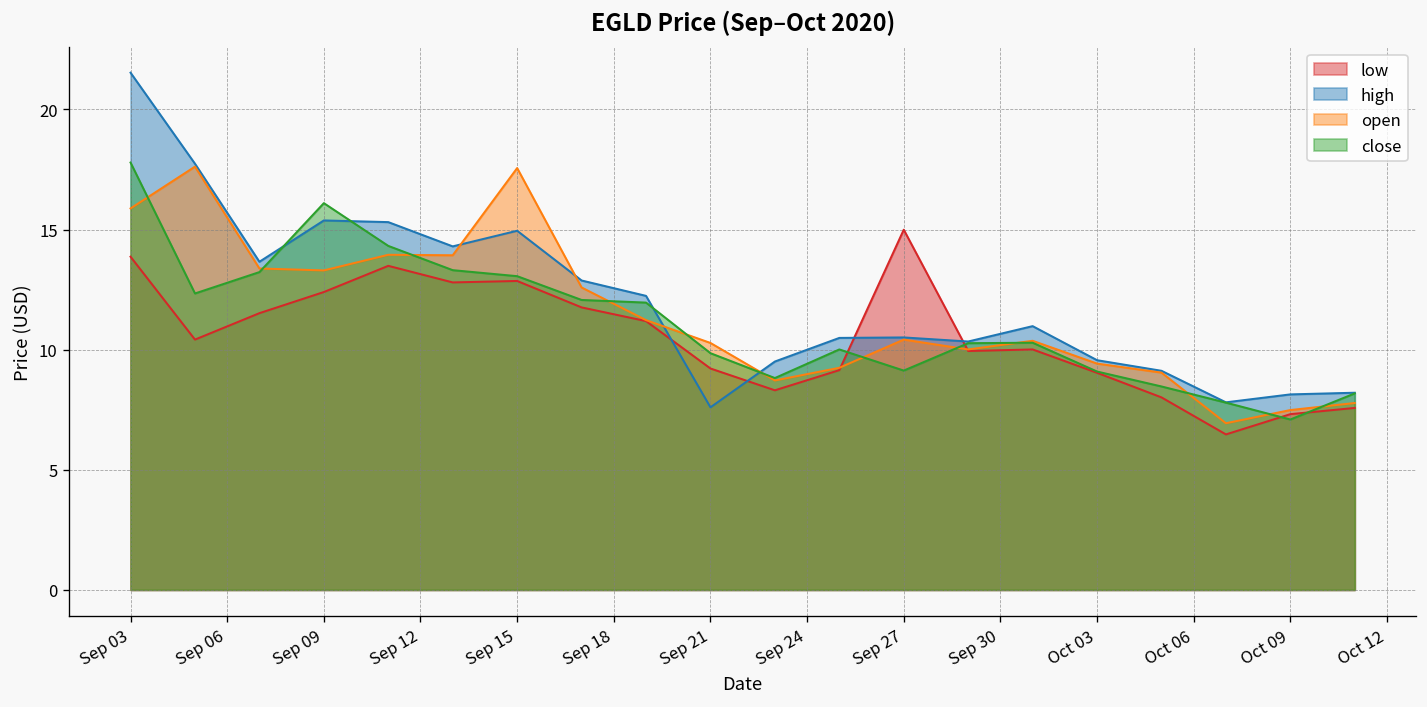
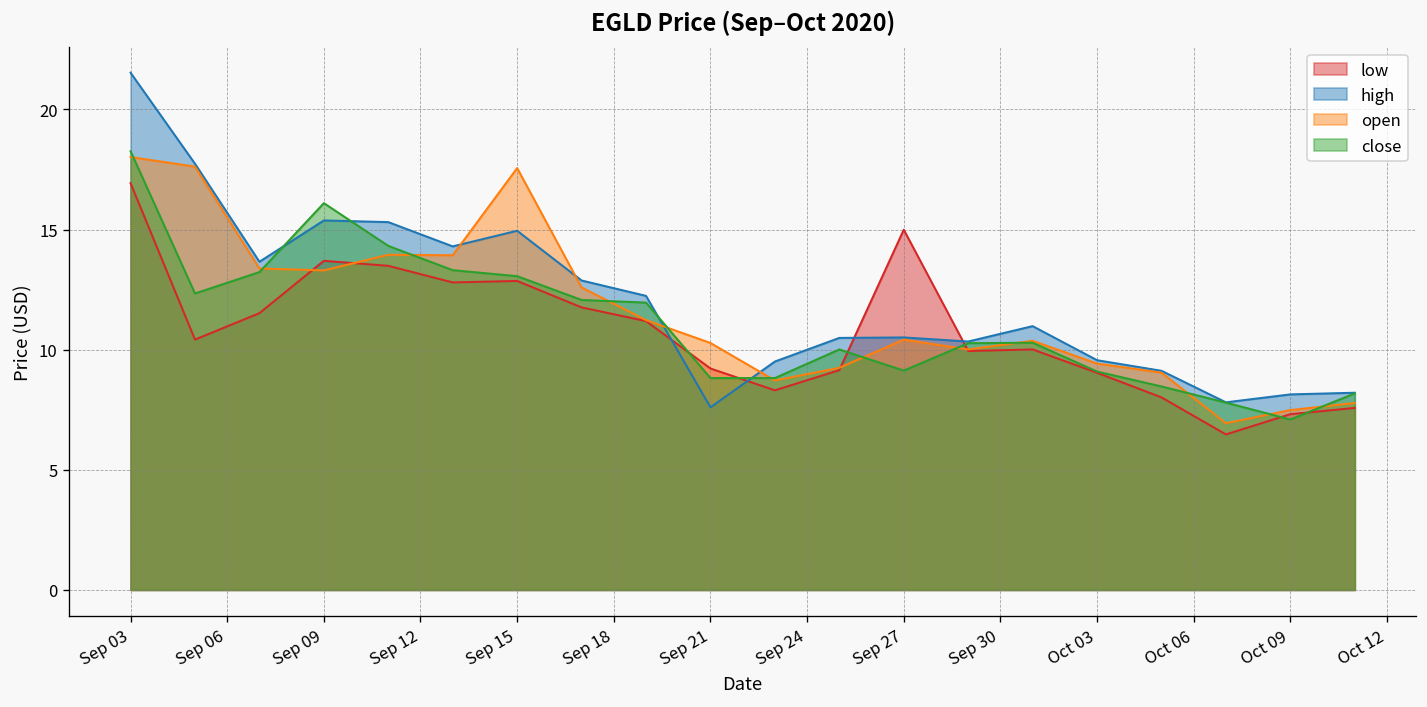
  {
    "low": {
-     "Sep 03": 13.9,
-     "Sep 09": 12.4,
+     "Sep 03": 16.9,
+     "Sep 09": 13.7,
      "Sep 15": 12.9,
      "Sep 21": 9.2,
      "Sep 27": 15.0,
      "Oct 09": 7.3
    },
    "high": {
      "Sep 03": 21.5,
      "Sep 09": 15.4,
      "Sep 15": 15.0,
      "Sep 21": 7.6,
      "Oct 03": 9.6,
      "Oct 09": 8.1
    },
    "open": {
-     "Sep 03": 15.9,
+     "Sep 03": 18.0,
      "Sep 09": 13.3,
      "Sep 15": 17.6,
      "Sep 21": 10.3,
      "Oct 03": 9.4,
      "Oct 09": 7.5
    },
    "close": {
-     "Sep 03": 17.8,
+     "Sep 03": 18.3,
      "Sep 09": 16.1,
      "Sep 15": 13.1,
-     "Sep 21": 9.9,
+     "Sep 21": 8.8,
      "Sep 27": 9.1,
      "Oct 09": 7.1
    }
  }
